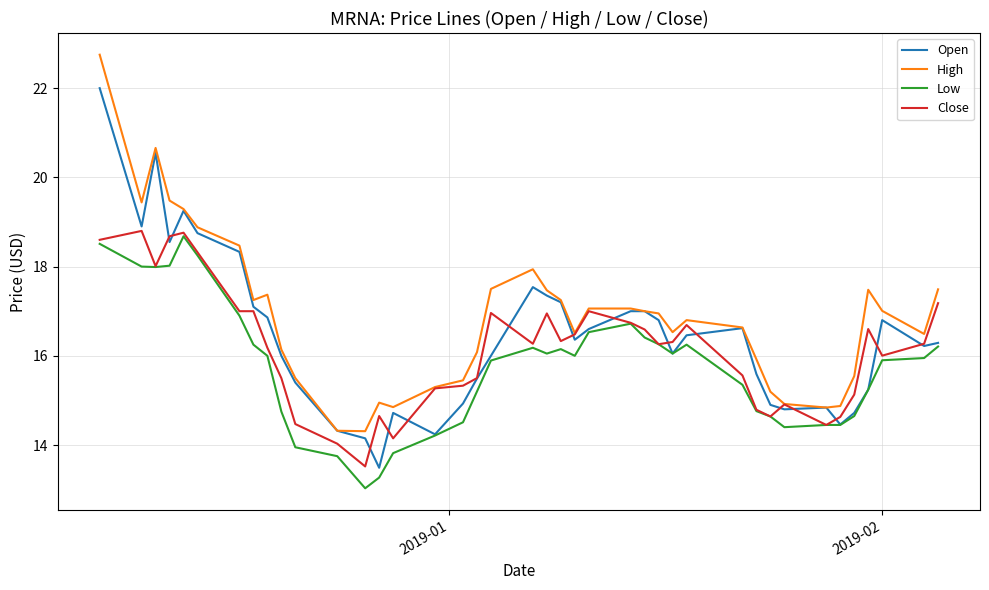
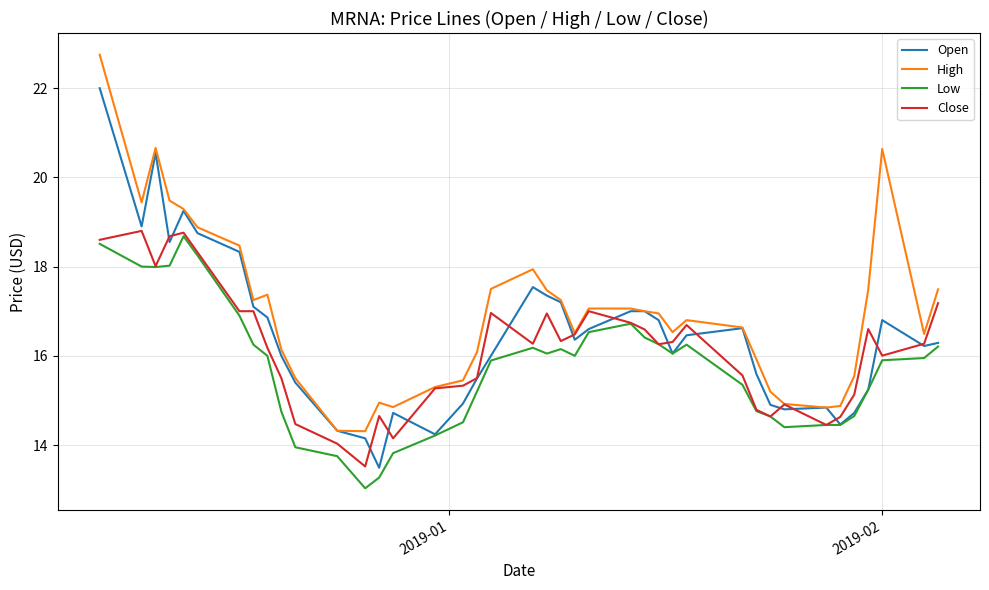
  {
    "Open": {
      "2019-02": 16.8
    },
    "High": {
-     "2019-02": 17.0
+     "2019-02": 20.6
    },
    "Low": {
      "2019-02": 15.9
    },
    "Close": {
      "2019-02": 16.0
    }
  }
